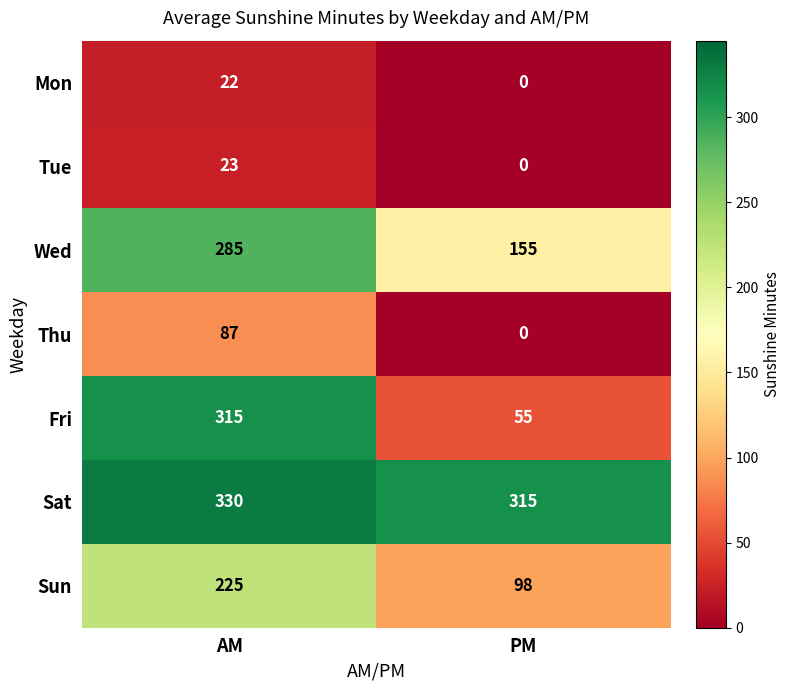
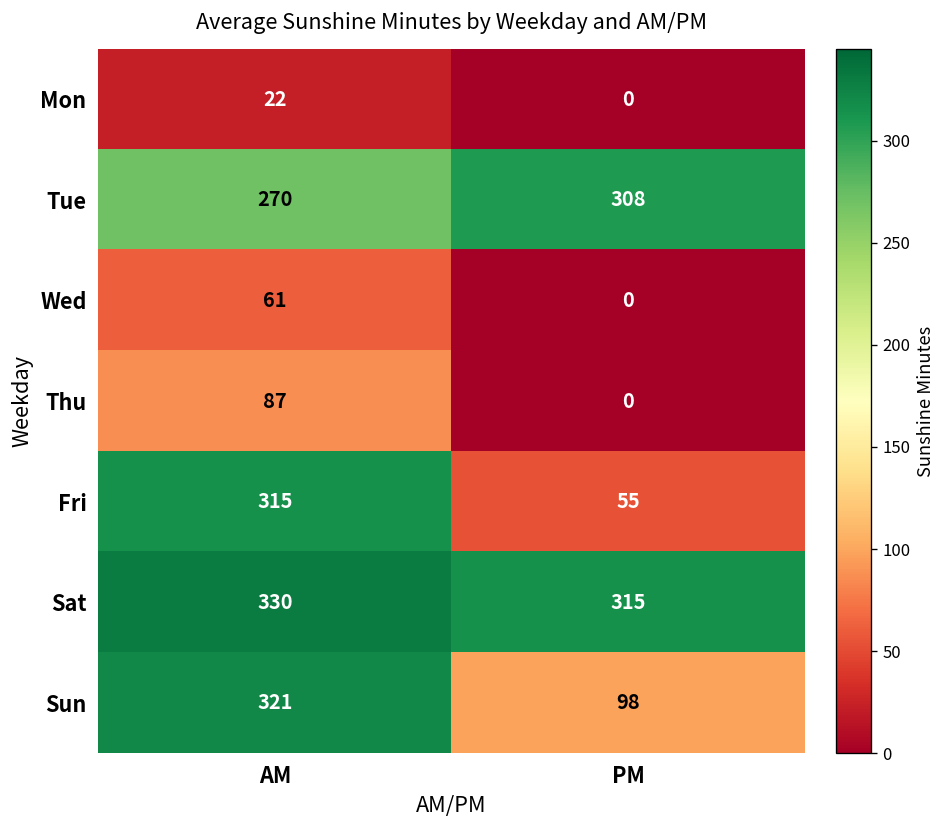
  {
    "Mon": {
      "AM": 22,
      "PM": 0
    },
    "Tue": {
-     "AM": 23,
-     "PM": 0
+     "AM": 270,
+     "PM": 308
    },
    "Wed": {
-     "AM": 285,
-     "PM": 155
+     "AM": 61,
+     "PM": 0
    },
    "Thu": {
      "AM": 87,
      "PM": 0
    },
    "Fri": {
      "AM": 315,
      "PM": 55
    },
    "Sat": {
      "AM": 330,
      "PM": 315
    },
    "Sun": {
-     "AM": 225,
+     "AM": 321,
      "PM": 98
    }
  }
